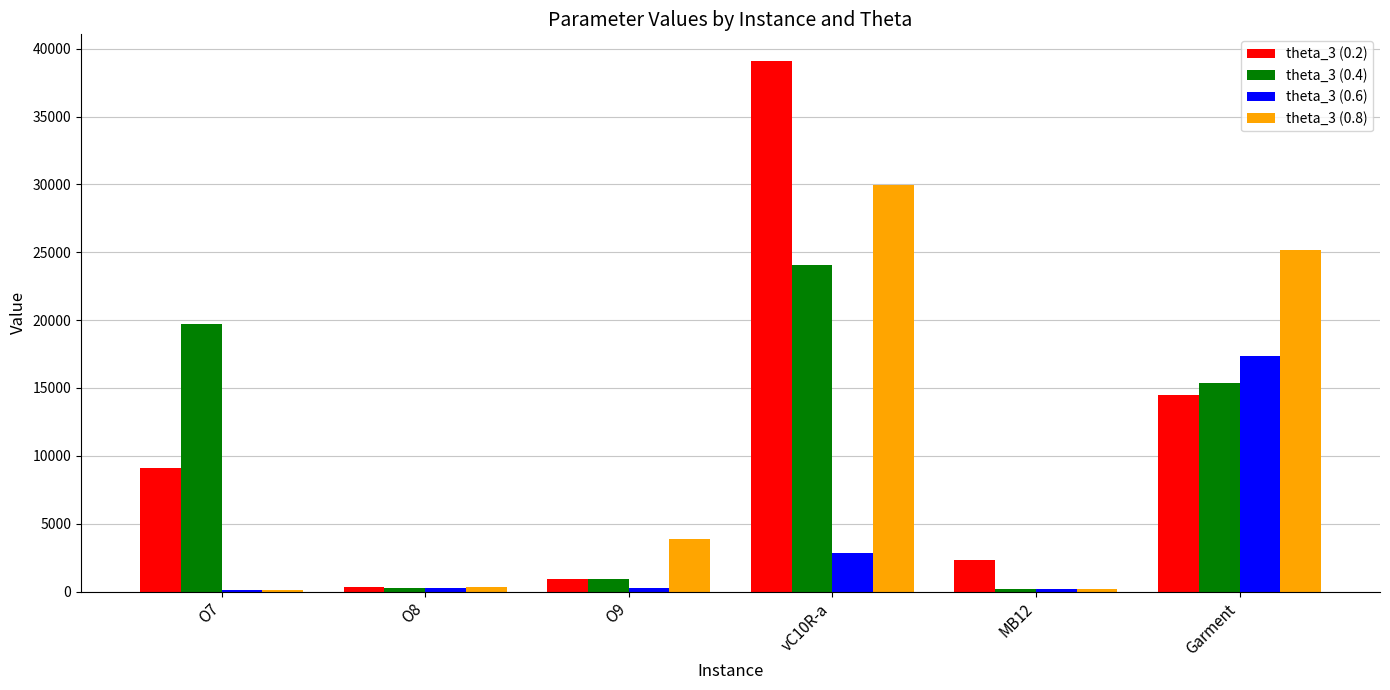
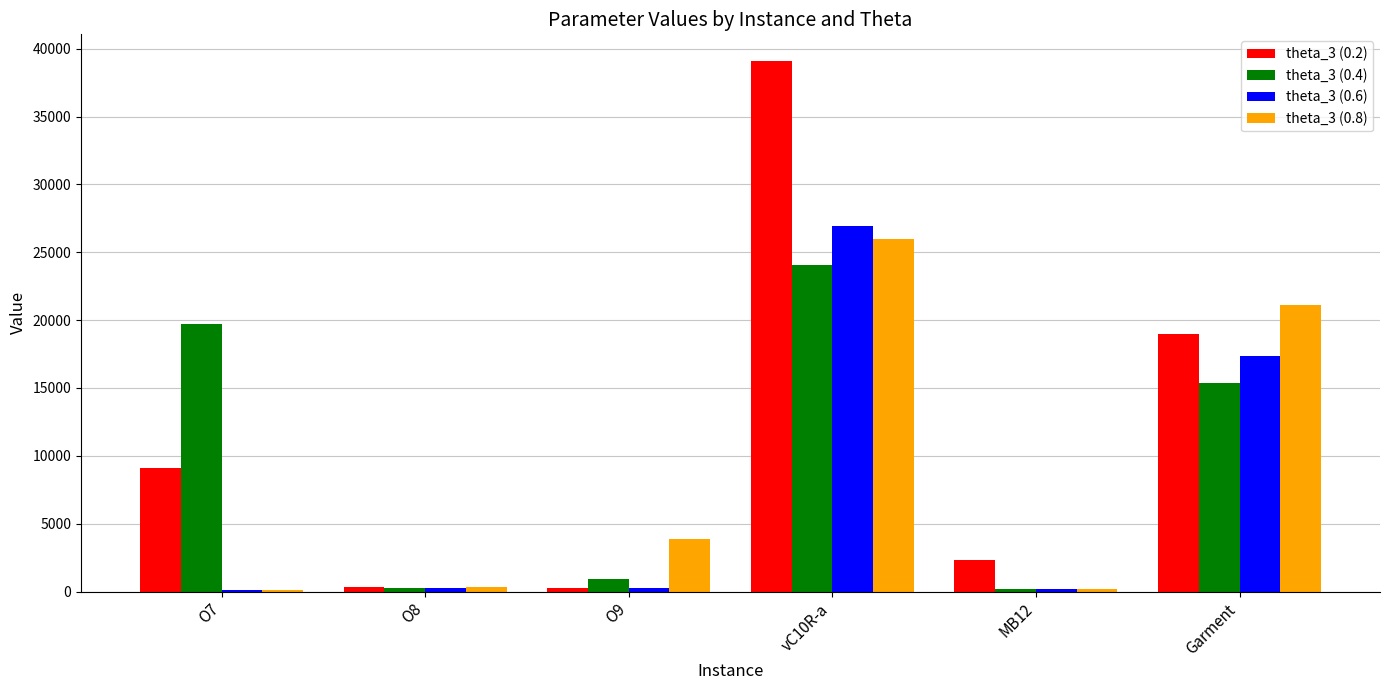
  {
    "theta_3 (0.2)": {
      "O7": 9100,
      "O8": 300,
-     "O9": 900,
+     "O9": 300,
      "vC10R-a": 39100,
      "MB12": 2300,
-     "Garment": 14500
+     "Garment": 19000
    },
    "theta_3 (0.4)": {
      "O7": 19700,
      "O8": 200,
      "O9": 900,
      "vC10R-a": 24100,
      "MB12": 200,
      "Garment": 15300
    },
    "theta_3 (0.6)": {
      "O8": 300,
      "O9": 300,
-     "vC10R-a": 2900,
+     "vC10R-a": 26900,
      "Garment": 17400
    },
    "theta_3 (0.8)": {
      "O8": 300,
      "O9": 3900,
-     "vC10R-a": 30000,
-     "Garment": 25200
+     "vC10R-a": 26000,
+     "Garment": 21100
    }
  }
